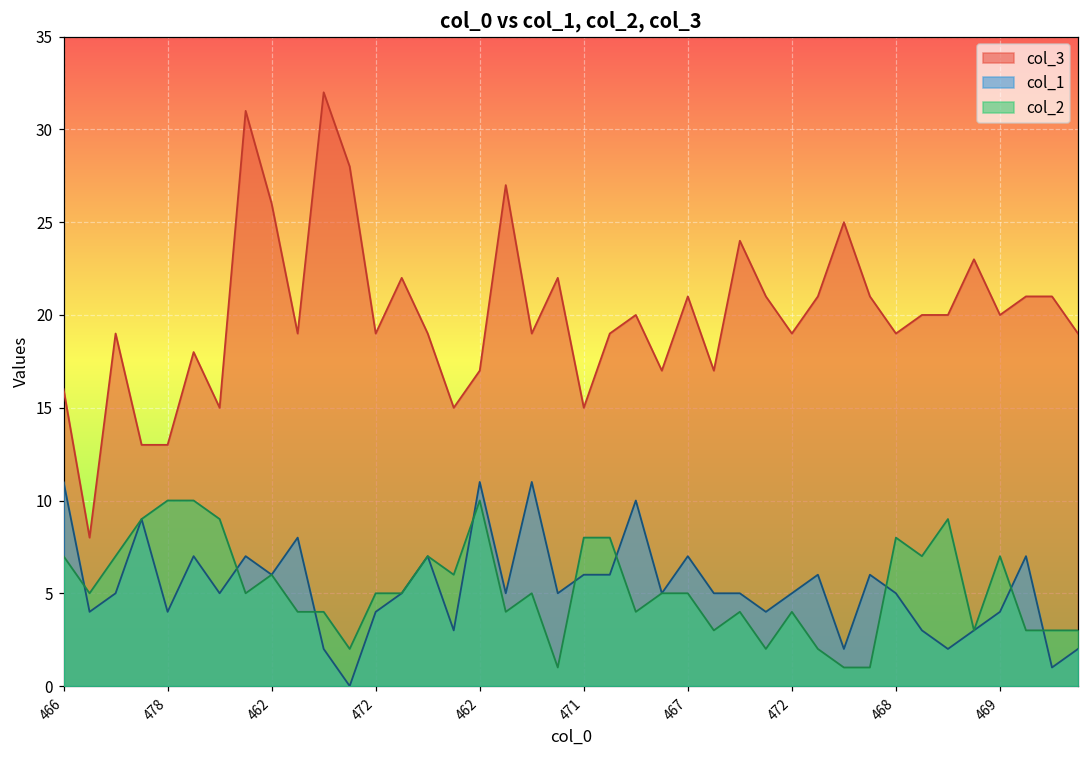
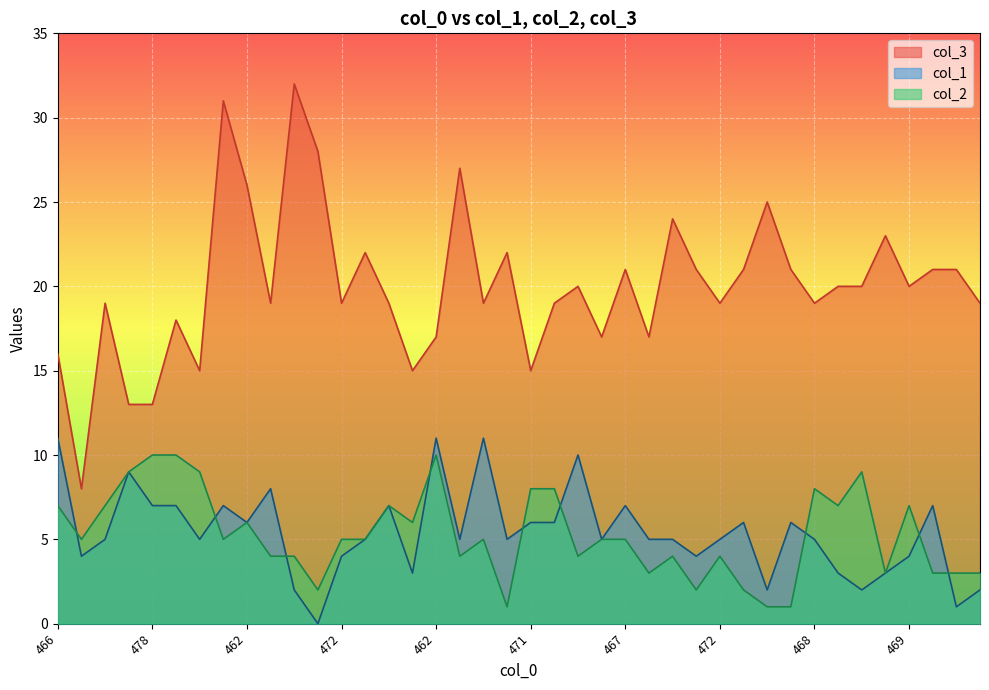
  {
    "col_3": {
      "478": 13
    },
    "col_1": {
-     "478": 4
+     "478": 7
    },
    "col_2": {
      "478": 10
    }
  }
